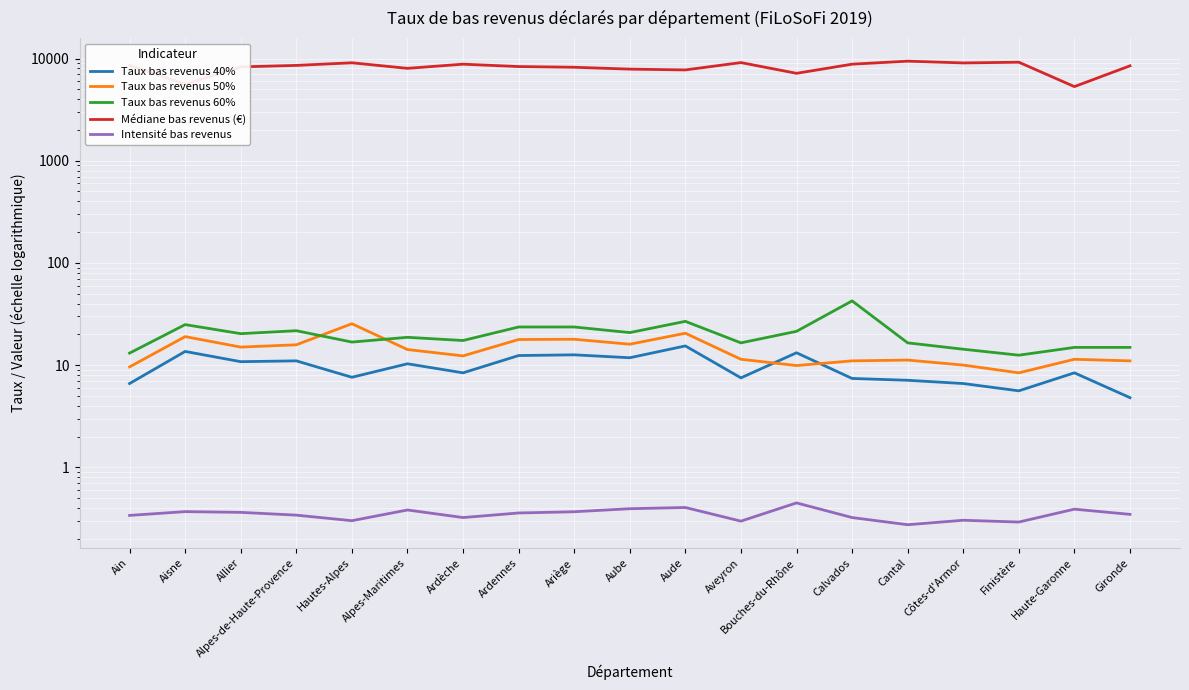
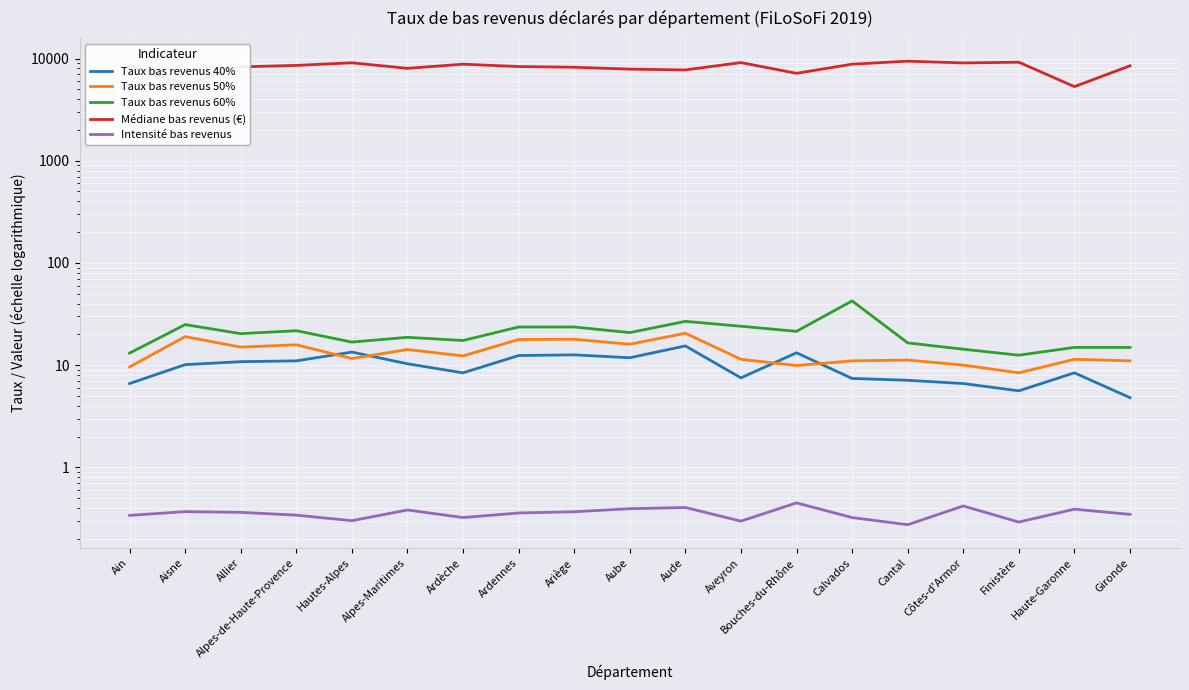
  {
    "Taux bas revenus 40%": {
      "Ain": 7,
-     "Aisne": 14,
+     "Aisne": 10,
      "Allier": 11,
      "Alpes-de-Haute-Provence": 11,
-     "Hautes-Alpes": 8,
+     "Hautes-Alpes": 13,
      "Alpes-Maritimes": 10,
      "Ardèche": 8,
      "Ardennes": 12,
      "Ariège": 13,
      "Aube": 12,
      "Aude": 15,
      "Aveyron": 8,
      "Bouches-du-Rhône": 13,
      "Calvados": 7,
      "Cantal": 7,
      "Côtes-d'Armor": 7,
      "Finistère": 6,
      "Haute-Garonne": 8,
      "Gironde": 5
    },
    "Taux bas revenus 50%": {
      "Ain": 10,
      "Aisne": 19,
      "Allier": 15,
      "Alpes-de-Haute-Provence": 16,
-     "Hautes-Alpes": 25,
+     "Hautes-Alpes": 12,
      "Alpes-Maritimes": 14,
      "Ardèche": 12,
      "Ardennes": 18,
      "Ariège": 18,
      "Aube": 16,
      "Aude": 21,
      "Aveyron": 11,
      "Bouches-du-Rhône": 10,
      "Calvados": 11,
      "Cantal": 11,
      "Côtes-d'Armor": 10,
      "Finistère": 8,
      "Haute-Garonne": 11,
      "Gironde": 11
    },
    "Taux bas revenus 60%": {
      "Ain": 13,
      "Aisne": 25,
      "Allier": 20,
      "Alpes-de-Haute-Provence": 22,
      "Hautes-Alpes": 17,
      "Alpes-Maritimes": 19,
      "Ardèche": 17,
      "Ardennes": 24,
      "Ariège": 24,
      "Aube": 21,
      "Aude": 27,
-     "Aveyron": 17,
+     "Aveyron": 24,
      "Bouches-du-Rhône": 21,
      "Calvados": 43,
      "Cantal": 17,
      "Côtes-d'Armor": 14,
      "Finistère": 13,
      "Haute-Garonne": 15,
      "Gironde": 15
    },
    "Médiane bas revenus (€)": {
      "Alpes-de-Haute-Provence": 9000,
      "Hautes-Alpes": 9000,
      "Alpes-Maritimes": 8000,
      "Ardèche": 9000,
      "Ardennes": 8000,
      "Ariège": 8000,
      "Aube": 8000,
      "Aude": 8000,
      "Aveyron": 9000,
      "Bouches-du-Rhône": 7000,
      "Calvados": 9000,
      "Cantal": 9000,
      "Côtes-d'Armor": 9000,
      "Finistère": 9000,
      "Haute-Garonne": 5000,
      "Gironde": 8000
    },
    "Intensité bas revenus": {
      "Ain": 0.34,
      "Aisne": 0.37,
      "Allier": 0.36,
      "Alpes-de-Haute-Provence": 0.34,
      "Hautes-Alpes": 0.30,
      "Alpes-Maritimes": 0.38,
      "Ardèche": 0.32,
      "Ardennes": 0.36,
      "Ariège": 0.37,
      "Aube": 0.39,
      "Aude": 0.40,
      "Aveyron": 0.30,
      "Bouches-du-Rhône": 0.4,
      "Calvados": 0.32,
      "Cantal": 0.27,
-     "Côtes-d'Armor": 0.30,
+     "Côtes-d'Armor": 0.42,
      "Finistère": 0.29,
      "Haute-Garonne": 0.39,
      "Gironde": 0.35
    }
  }
